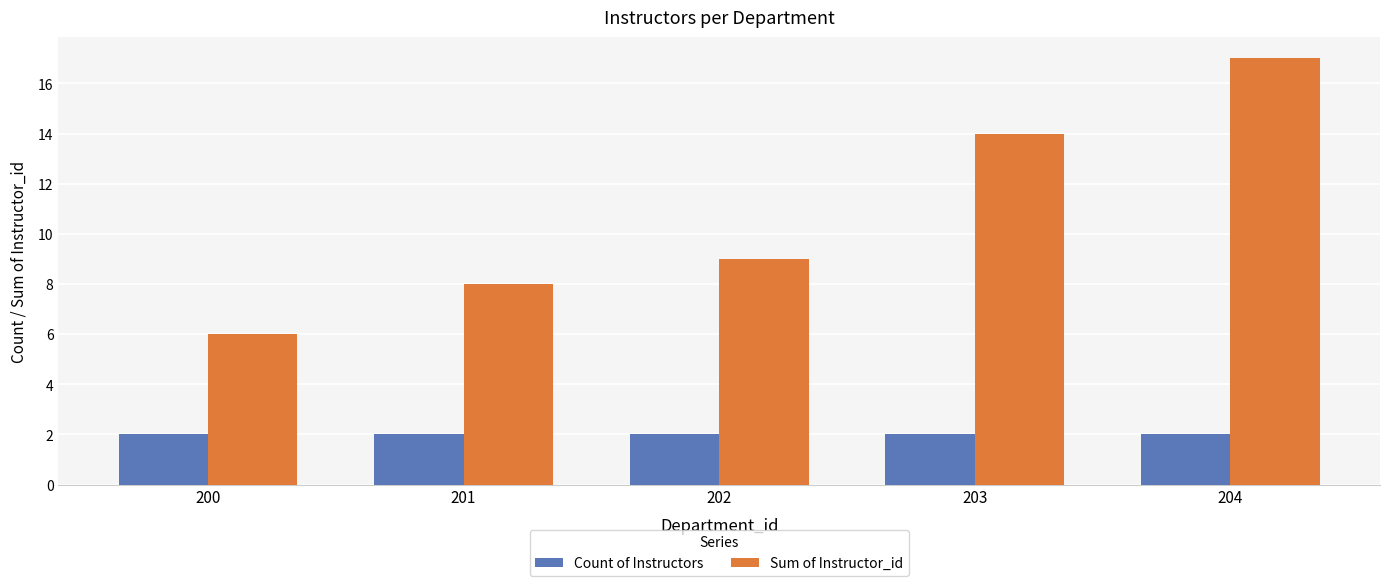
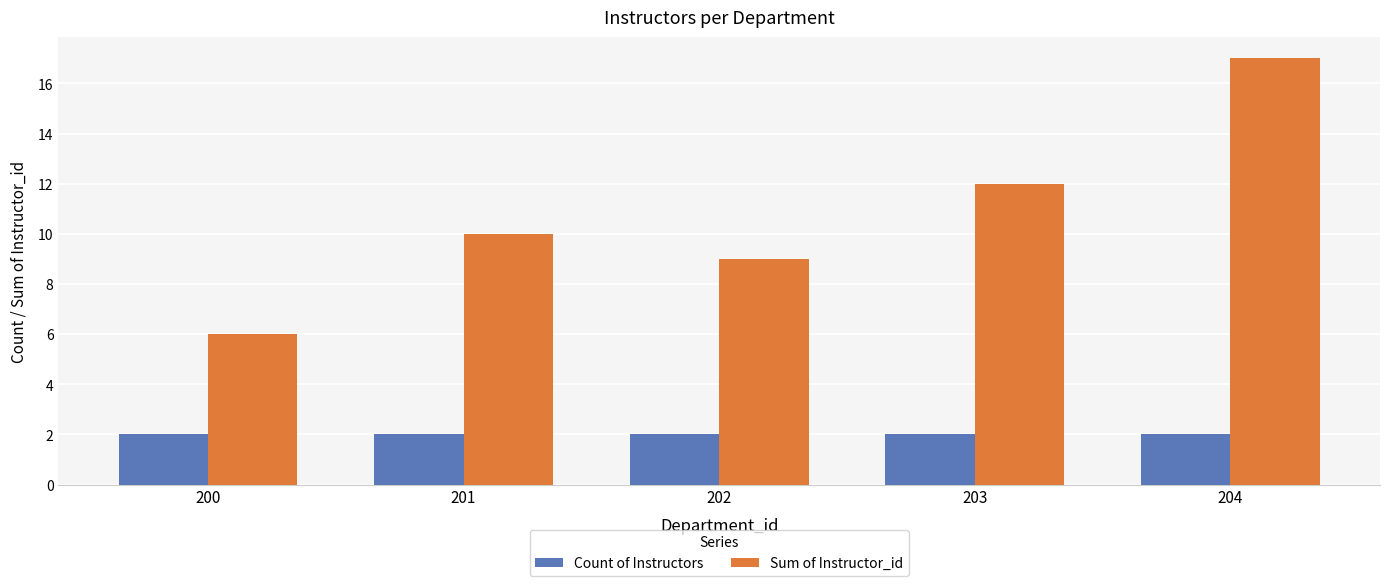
  {
    "Count of Instructors": {
      "200": 2,
      "201": 2,
      "202": 2,
      "203": 2,
      "204": 2
    },
    "Sum of Instructor_id": {
      "200": 6,
-     "201": 8,
+     "201": 10,
      "202": 9,
-     "203": 14,
+     "203": 12,
      "204": 17
    }
  }
